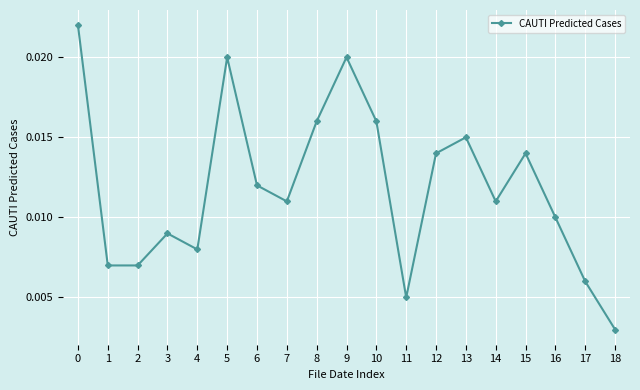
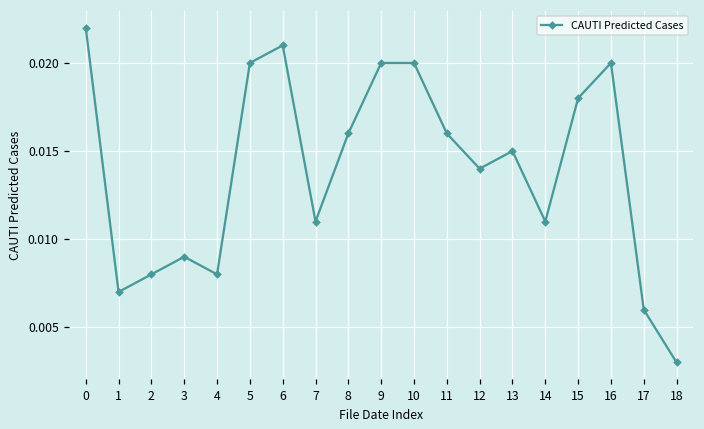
  {
    "0": 0.022,
    "1": 0.007,
-   "2": 0.007,
+   "2": 0.008,
    "3": 0.009,
    "4": 0.008,
    "5": 0.020,
-   "6": 0.012,
+   "6": 0.021,
    "7": 0.011,
    "8": 0.016,
    "9": 0.020,
-   "10": 0.016,
-   "11": 0.005,
+   "10": 0.020,
+   "11": 0.016,
    "12": 0.014,
    "13": 0.015,
    "14": 0.011,
-   "15": 0.014,
-   "16": 0.01,
+   "15": 0.018,
+   "16": 0.02,
    "17": 0.006,
    "18": 0.003
  }
